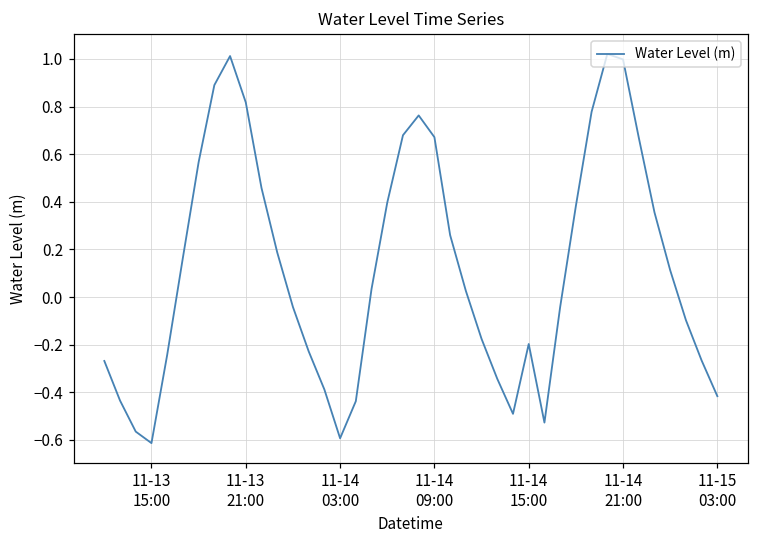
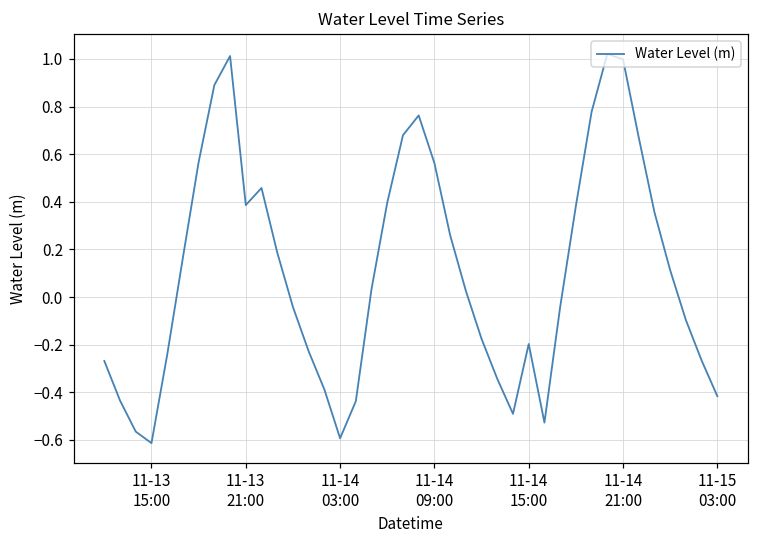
  {
    "11-13 15:00": -0.61,
-   "11-13 21:00": 0.82,
+   "11-13 21:00": 0.39,
    "11-14 03:00": -0.59,
-   "11-14 09:00": 0.67,
+   "11-14 09:00": 0.56,
    "11-14 15:00": -0.20,
    "11-15 03:00": -0.42
  }
